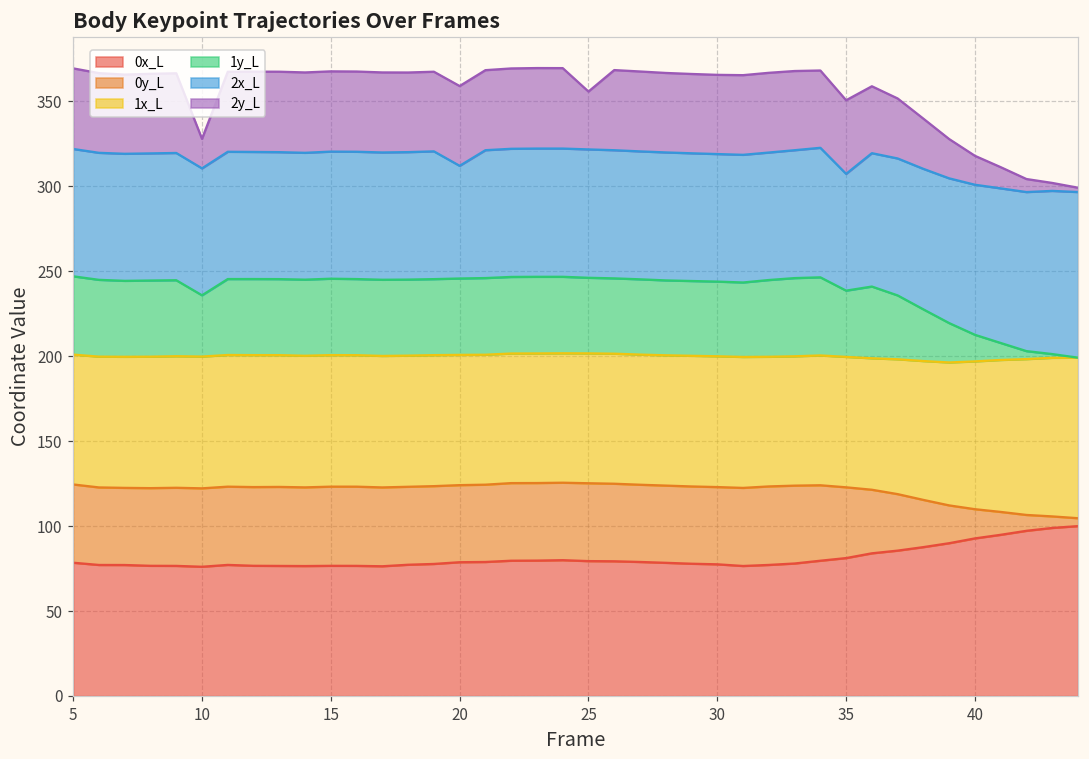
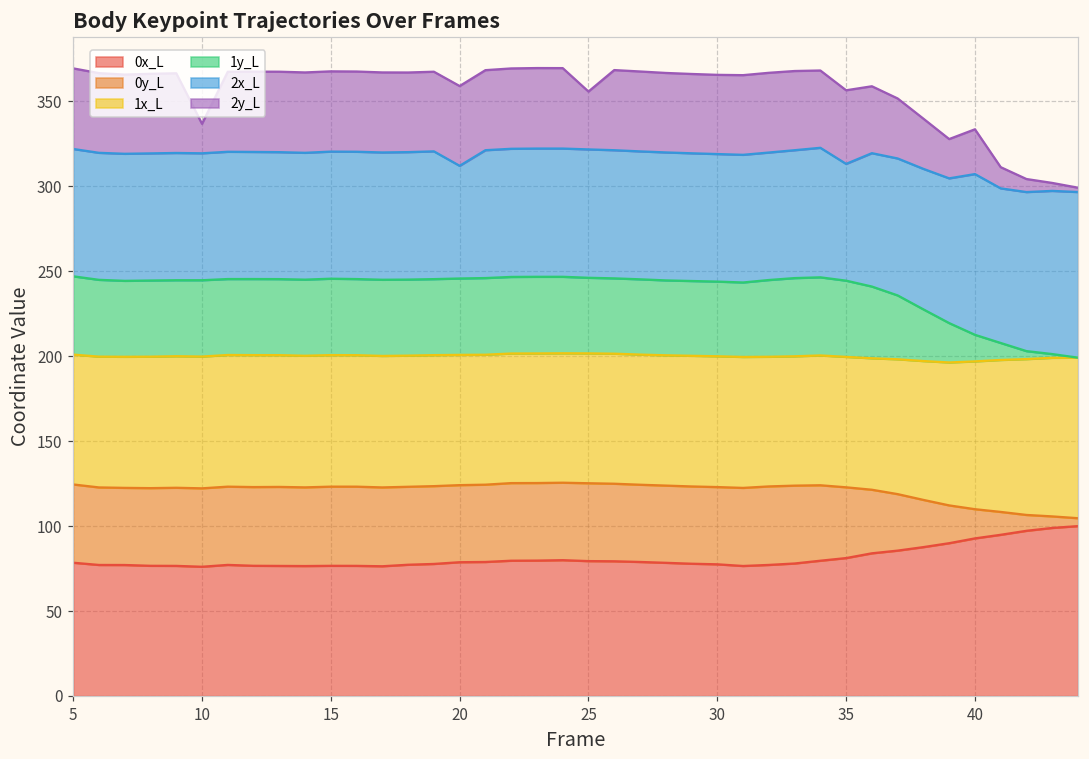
  {
    "1x_L": {
      "5": 76,
      "10": 78,
      "15": 77,
      "20": 77,
      "25": 76,
      "30": 77,
      "35": 77,
      "40": 87
    },
    "1y_L": {
      "5": 46,
-     "10": 36,
+     "10": 45,
      "15": 45,
      "20": 45,
      "25": 45,
      "30": 44,
-     "35": 39,
+     "35": 45,
      "40": 16
    },
    "2x_L": {
      "5": 75,
      "10": 75,
      "15": 75,
      "20": 66,
      "25": 76,
      "30": 75,
      "35": 69,
-     "40": 88
+     "40": 95
    },
    "2y_L": {
      "5": 47,
      "10": 17,
      "15": 47,
      "20": 47,
      "25": 34,
      "30": 47,
      "35": 43,
-     "40": 17
+     "40": 26
    }
  }
